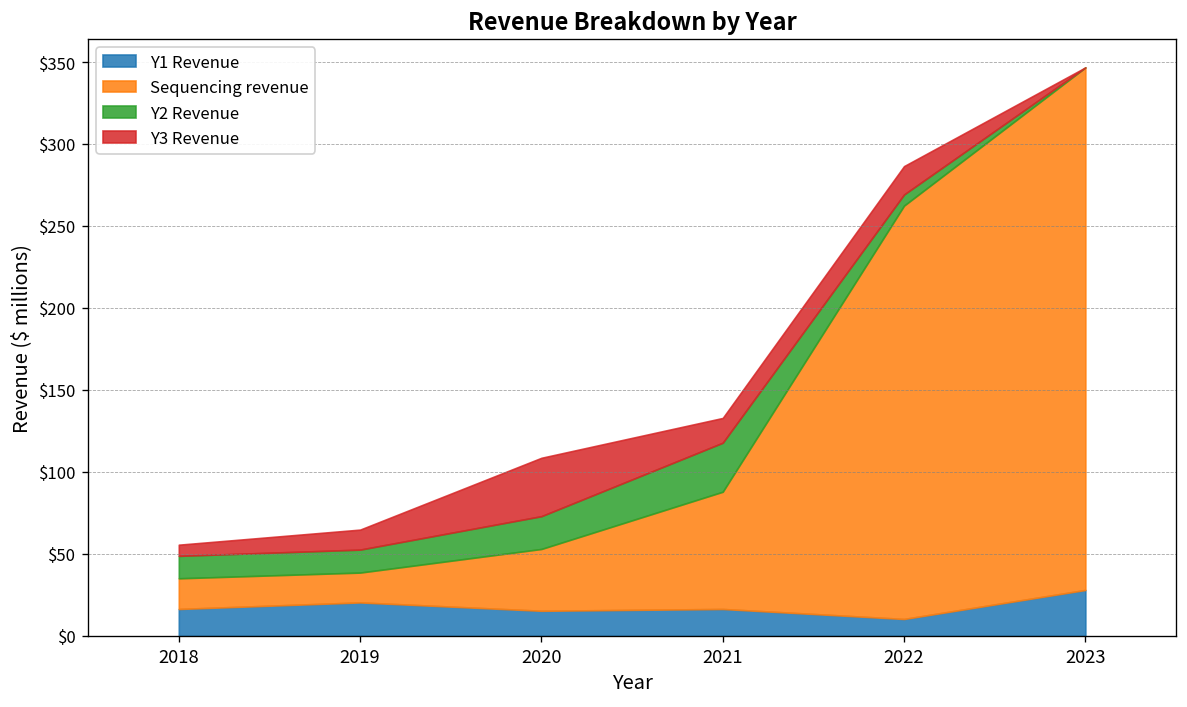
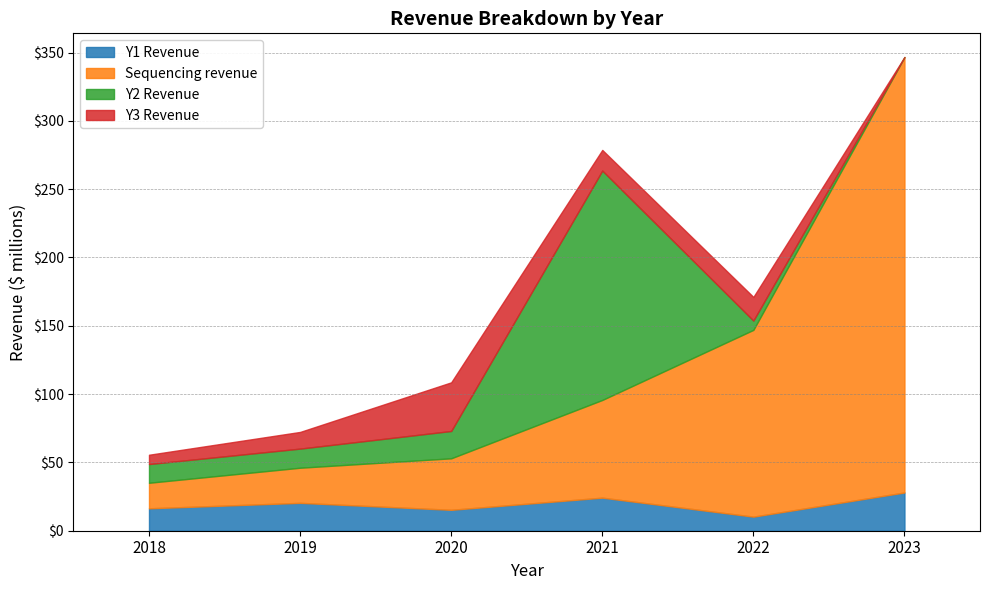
  {
    "Y1 Revenue": {
      "2018": "$16",
      "2019": "$20",
      "2020": "$15",
-     "2021": "$16",
+     "2021": "$24",
      "2022": "$10",
      "2023": "$28"
    },
    "Sequencing revenue": {
      "2018": "$19",
-     "2019": "$18",
+     "2019": "$26",
      "2020": "$38",
      "2021": "$72",
-     "2022": "$252"
+     "2022": "$137"
    },
    "Y2 Revenue": {
      "2018": "$14",
      "2019": "$14",
      "2020": "$20",
-     "2021": "$30",
+     "2021": "$168",
      "2022": "$7"
    },
    "Y3 Revenue": {
      "2018": "$7",
      "2019": "$12",
      "2020": "$36",
      "2021": "$15",
      "2022": "$17"
    }
  }
